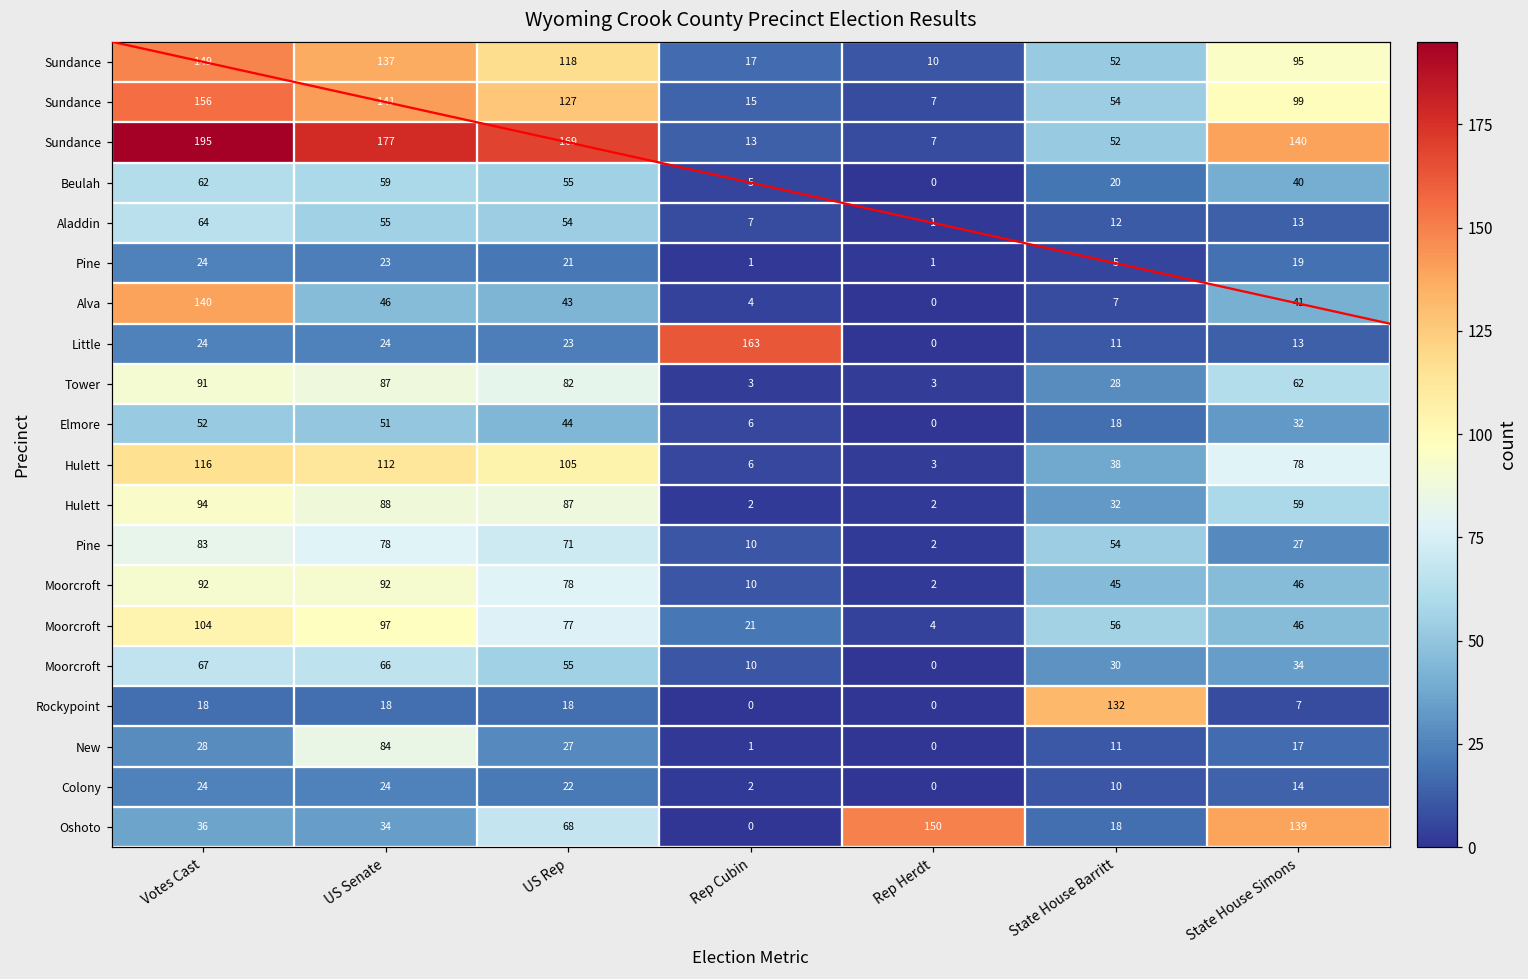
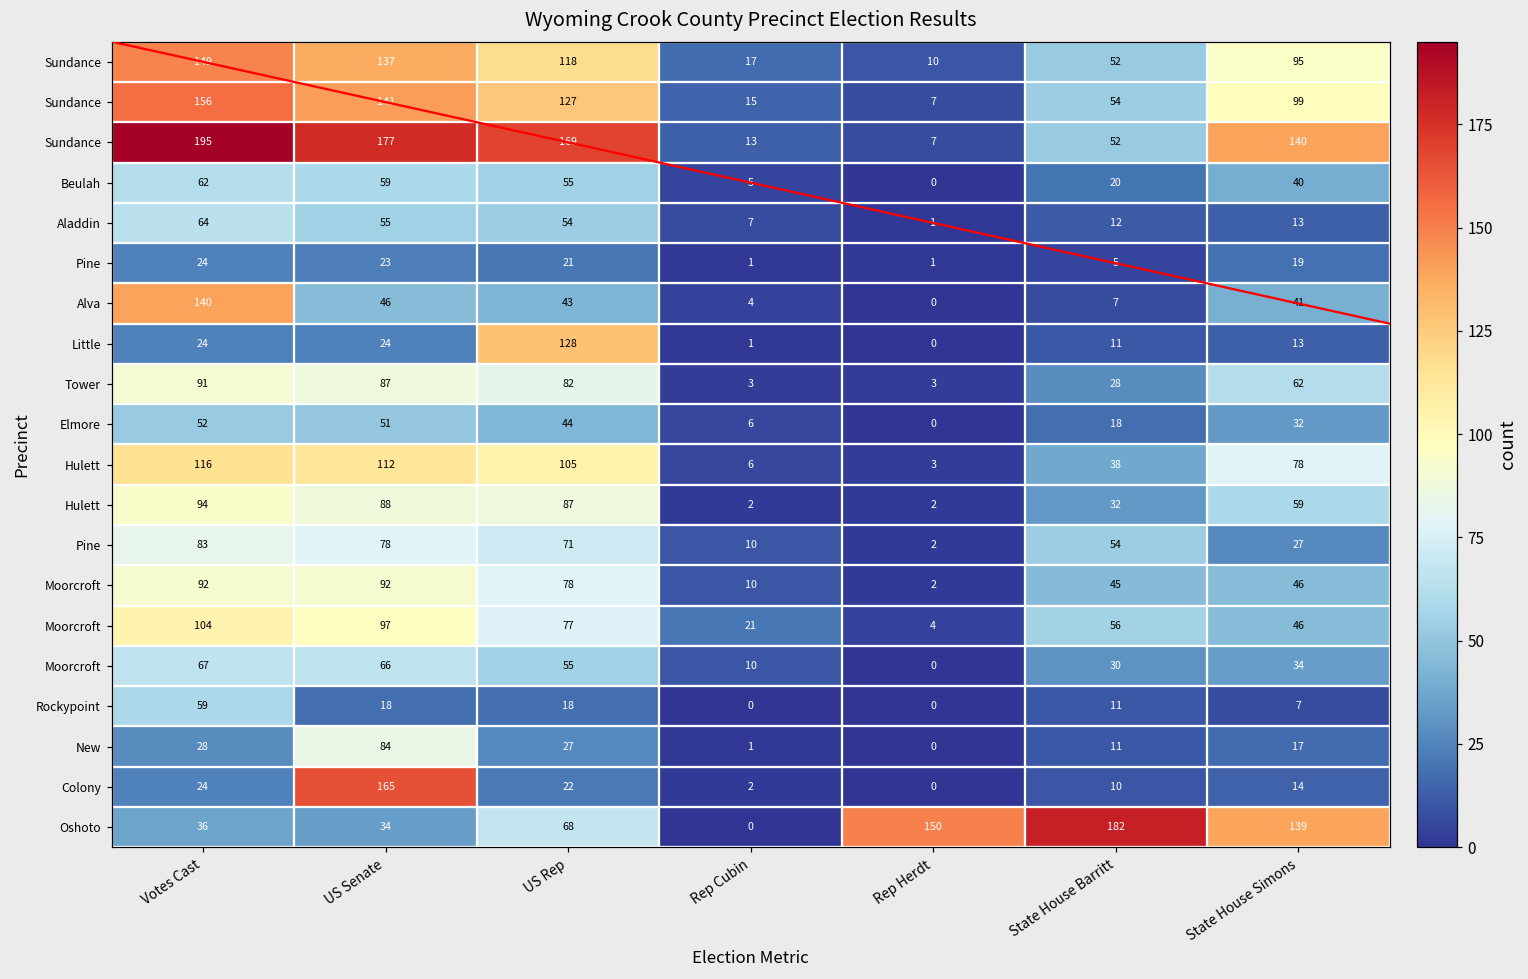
  {
    "Beulah": {
      "Votes Cast": 62,
      "US Senate": 59,
      "US Rep": 55,
      "Rep Cubin": 5,
      "Rep Herdt": 0,
      "State House Barritt": 20,
      "State House Simons": 40
    },
    "Aladdin": {
      "Votes Cast": 64,
      "US Senate": 55,
      "US Rep": 54,
      "Rep Cubin": 7,
      "Rep Herdt": 1,
      "State House Barritt": 12,
      "State House Simons": 13
    },
    "Alva": {
      "Votes Cast": 140,
      "US Senate": 46,
      "US Rep": 43,
      "Rep Cubin": 4,
      "Rep Herdt": 0,
      "State House Barritt": 7,
      "State House Simons": 41
    },
    "Little": {
      "Votes Cast": 24,
      "US Senate": 24,
-     "US Rep": 23,
-     "Rep Cubin": 163,
+     "US Rep": 128,
+     "Rep Cubin": 1,
      "Rep Herdt": 0,
      "State House Barritt": 11,
      "State House Simons": 13
    },
    "Tower": {
      "Votes Cast": 91,
      "US Senate": 87,
      "US Rep": 82,
      "Rep Cubin": 3,
      "Rep Herdt": 3,
      "State House Barritt": 28,
      "State House Simons": 62
    },
    "Elmore": {
      "Votes Cast": 52,
      "US Senate": 51,
      "US Rep": 44,
      "Rep Cubin": 6,
      "Rep Herdt": 0,
      "State House Barritt": 18,
      "State House Simons": 32
    },
    "Rockypoint": {
-     "Votes Cast": 18,
+     "Votes Cast": 59,
      "US Senate": 18,
      "US Rep": 18,
      "Rep Cubin": 0,
      "Rep Herdt": 0,
-     "State House Barritt": 132,
+     "State House Barritt": 11,
      "State House Simons": 7
    },
    "New": {
      "Votes Cast": 28,
      "US Senate": 84,
      "US Rep": 27,
      "Rep Cubin": 1,
      "Rep Herdt": 0,
      "State House Barritt": 11,
      "State House Simons": 17
    },
    "Colony": {
      "Votes Cast": 24,
-     "US Senate": 24,
+     "US Senate": 165,
      "US Rep": 22,
      "Rep Cubin": 2,
      "Rep Herdt": 0,
      "State House Barritt": 10,
      "State House Simons": 14
    },
    "Oshoto": {
      "Votes Cast": 36,
      "US Senate": 34,
      "US Rep": 68,
      "Rep Cubin": 0,
      "Rep Herdt": 150,
-     "State House Barritt": 18,
+     "State House Barritt": 182,
      "State House Simons": 139
    }
  }
